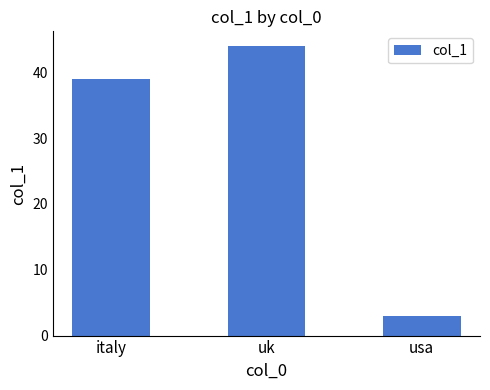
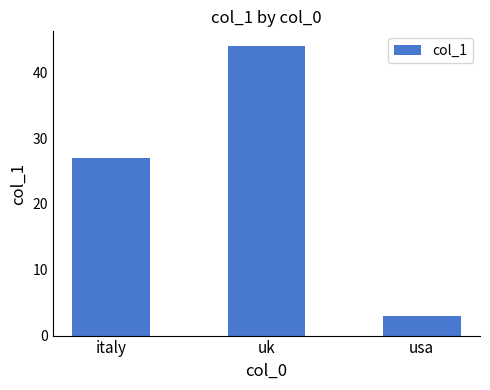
  {
-   "italy": 39,
+   "italy": 27,
    "uk": 44,
    "usa": 3
  }
